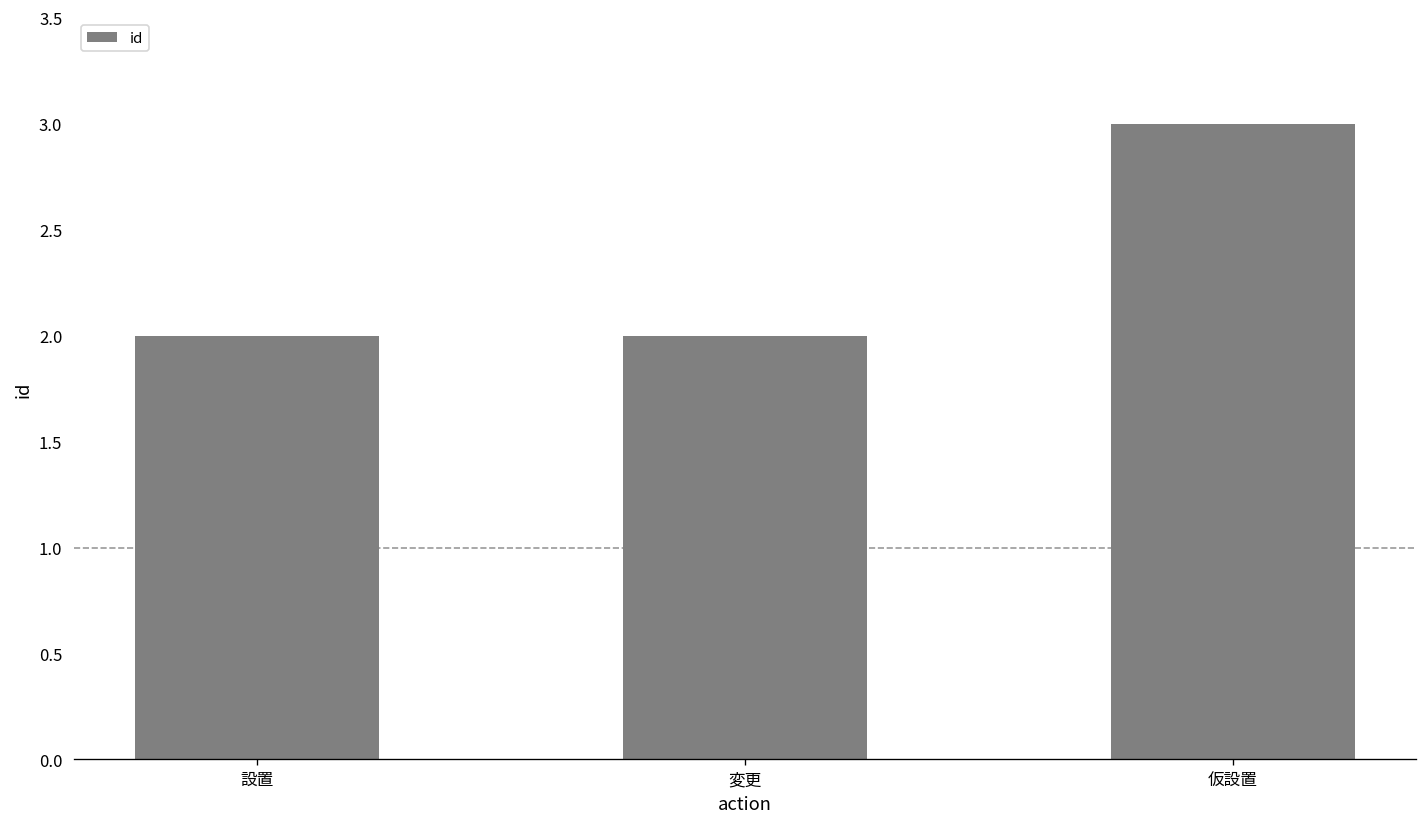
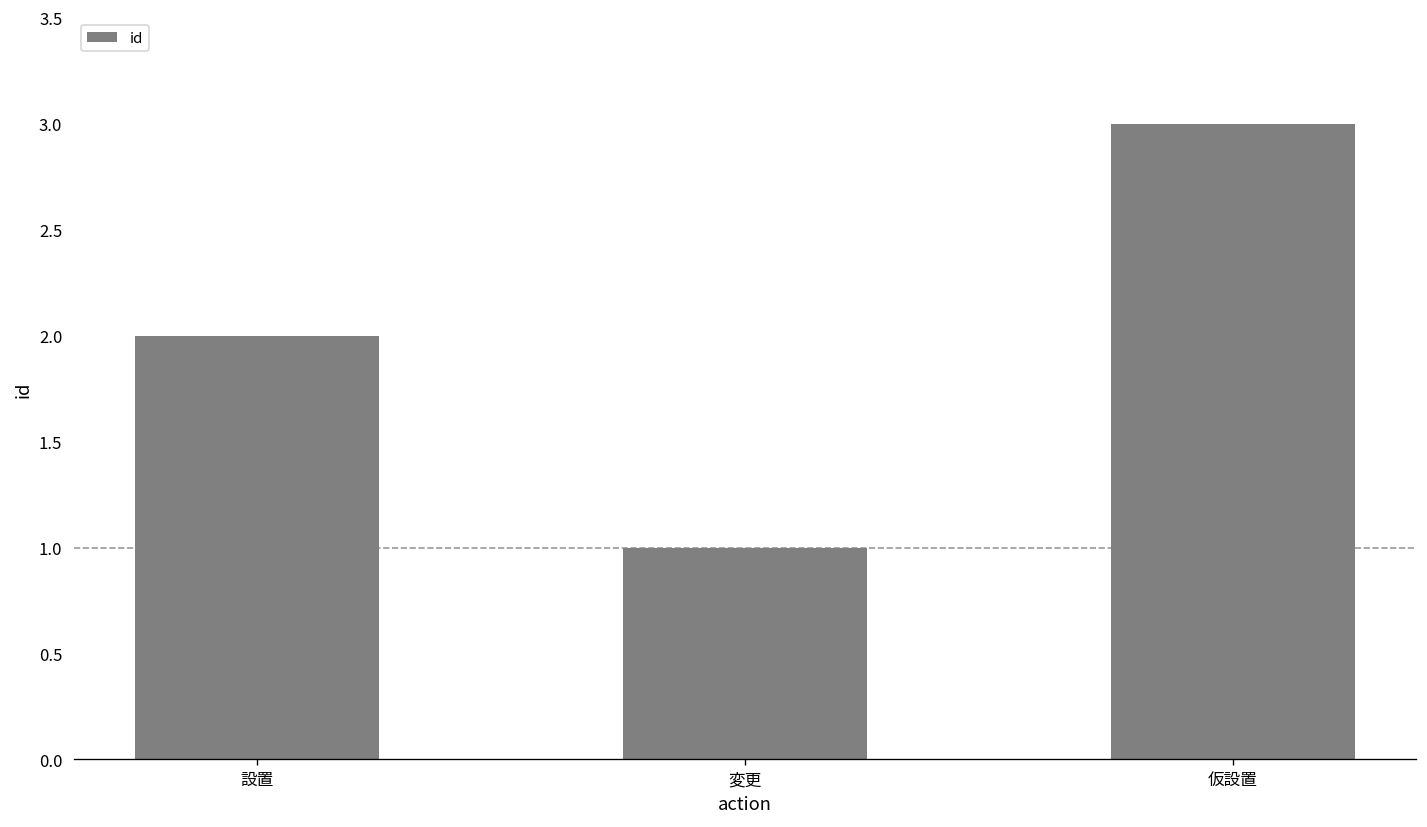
  {
    "設置": 2,
-   "変更": 2,
+   "変更": 1,
    "仮設置": 3
  }
